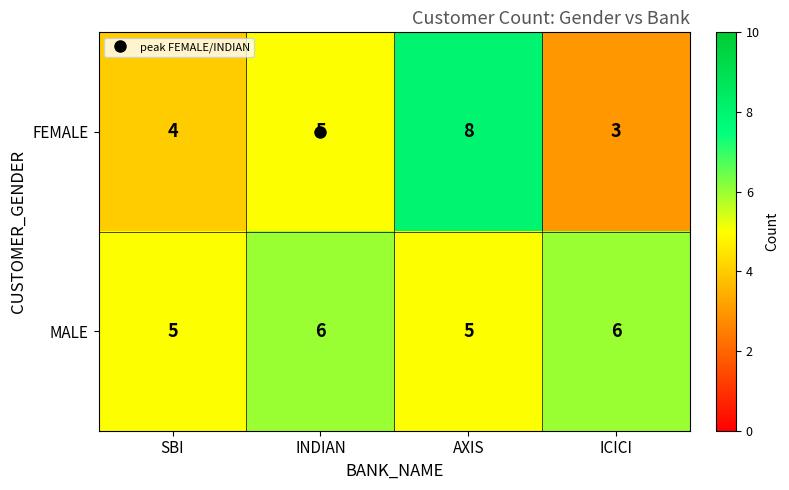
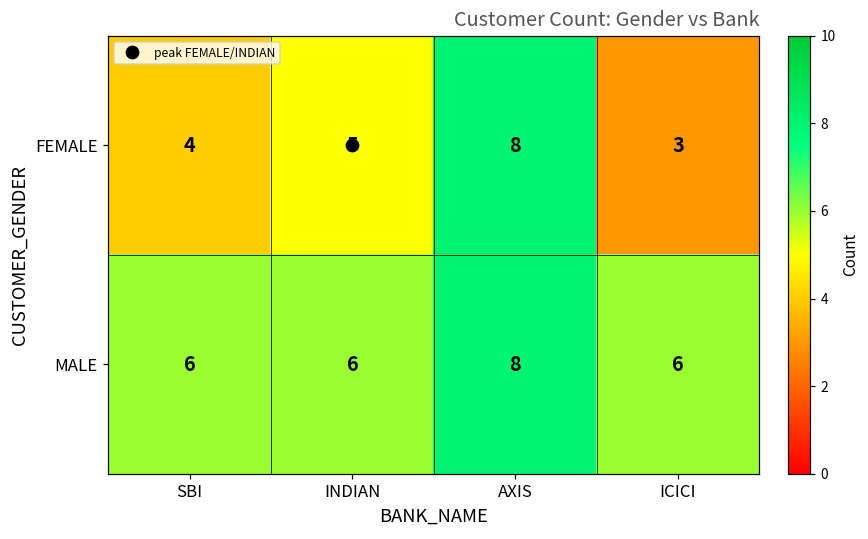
  {
    "FEMALE": {
      "SBI": 4,
      "AXIS": 8,
      "ICICI": 3
    },
    "MALE": {
-     "SBI": 5,
+     "SBI": 6,
      "INDIAN": 6,
-     "AXIS": 5,
+     "AXIS": 8,
      "ICICI": 6
    }
  }
